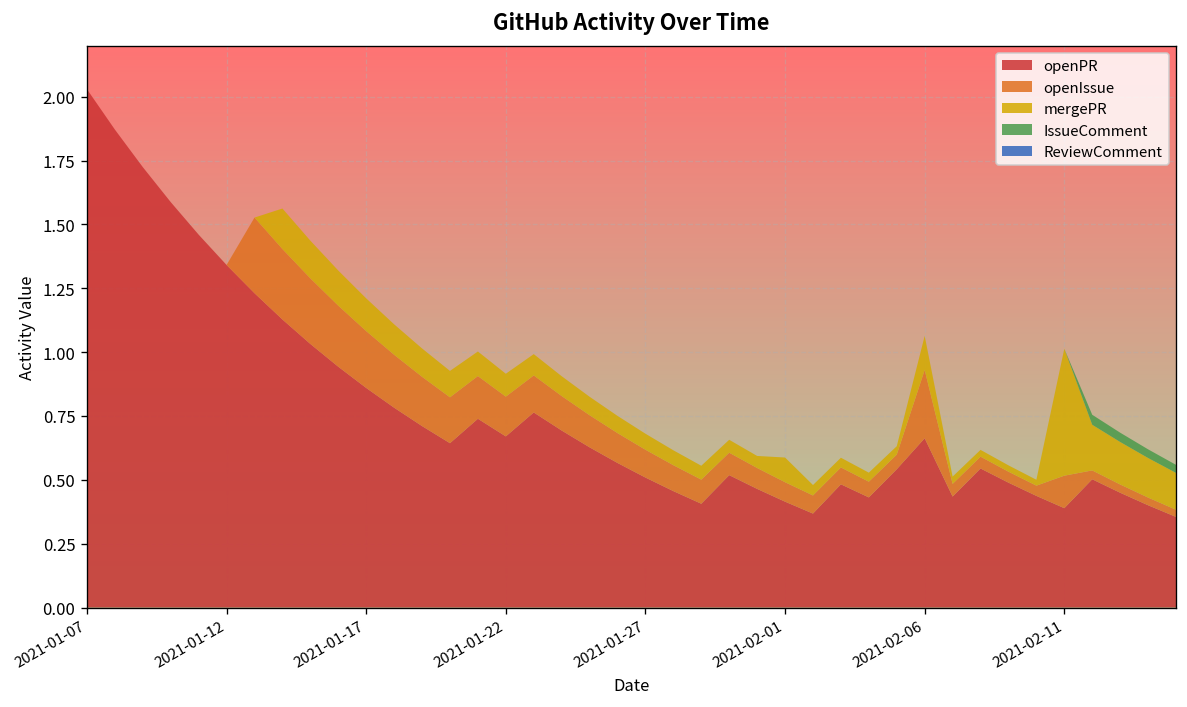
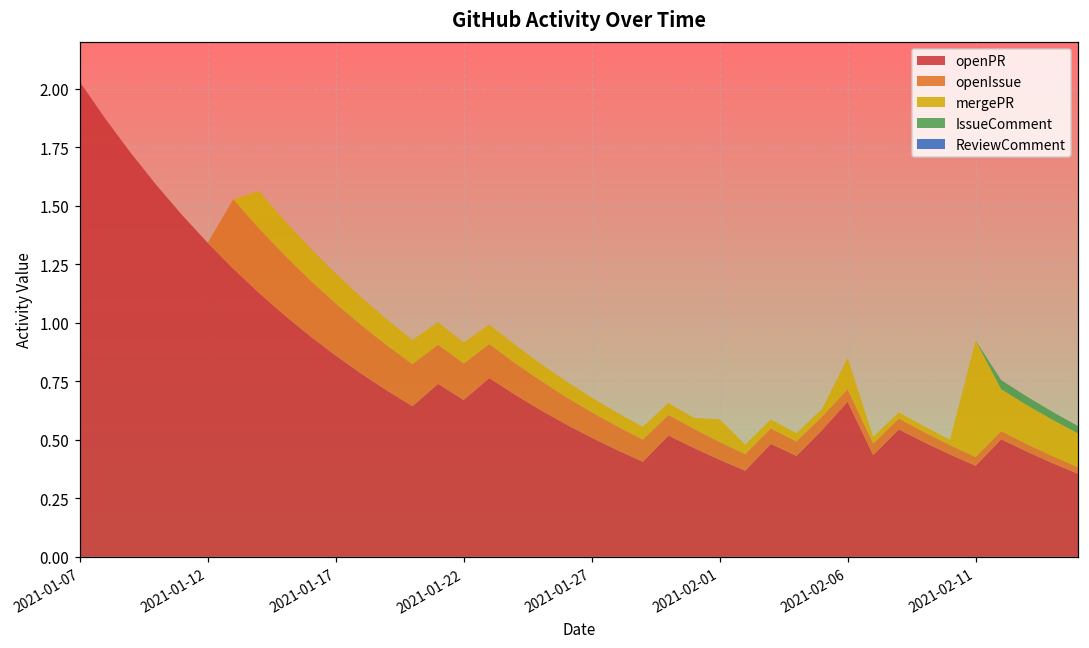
  {
    "openPR": {
      "2021-01-17": 0.86,
      "2021-01-22": 0.67,
      "2021-01-27": 0.51,
      "2021-02-01": 0.41,
      "2021-02-06": 0.66,
      "2021-02-11": 0.39
    },
    "openIssue": {
      "2021-01-17": 0.22,
      "2021-01-22": 0.16,
      "2021-01-27": 0.11,
      "2021-02-01": 0.08,
-     "2021-02-06": 0.27,
-     "2021-02-11": 0.13
+     "2021-02-06": 0.05,
+     "2021-02-11": 0.04
    }
  }
